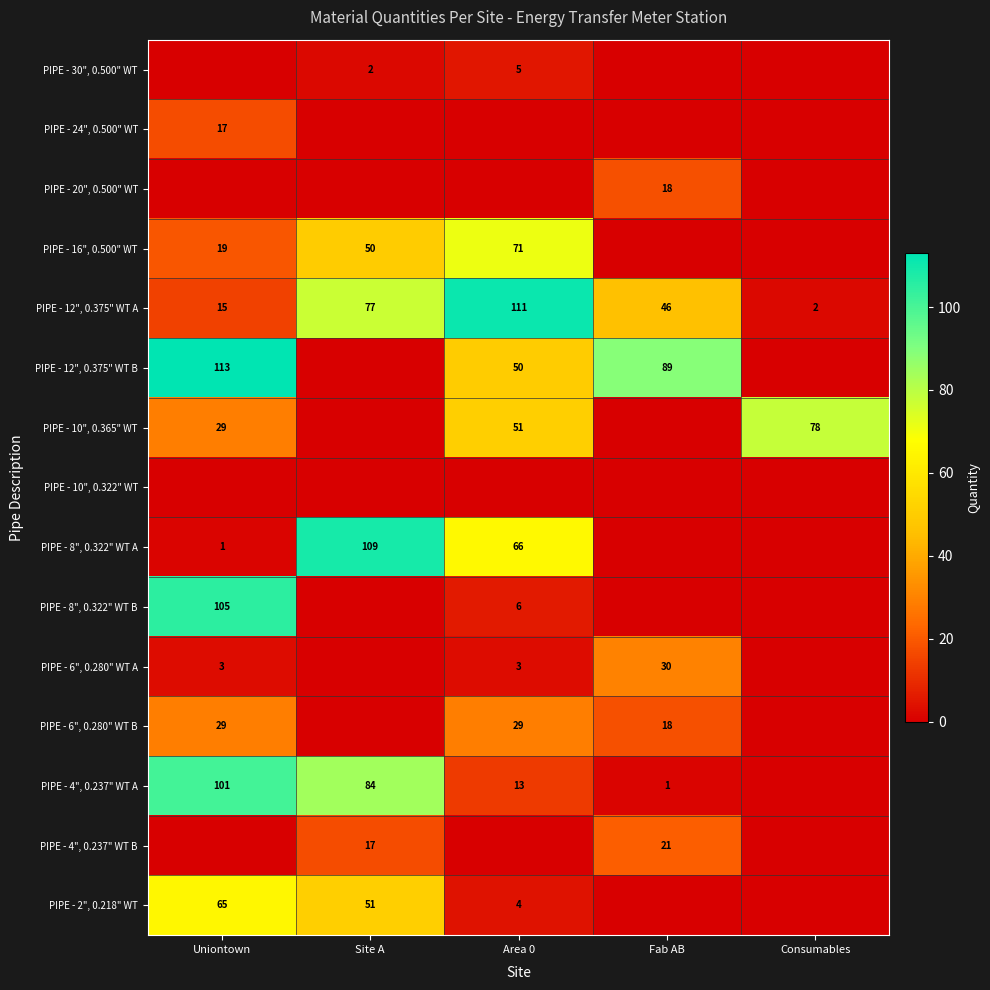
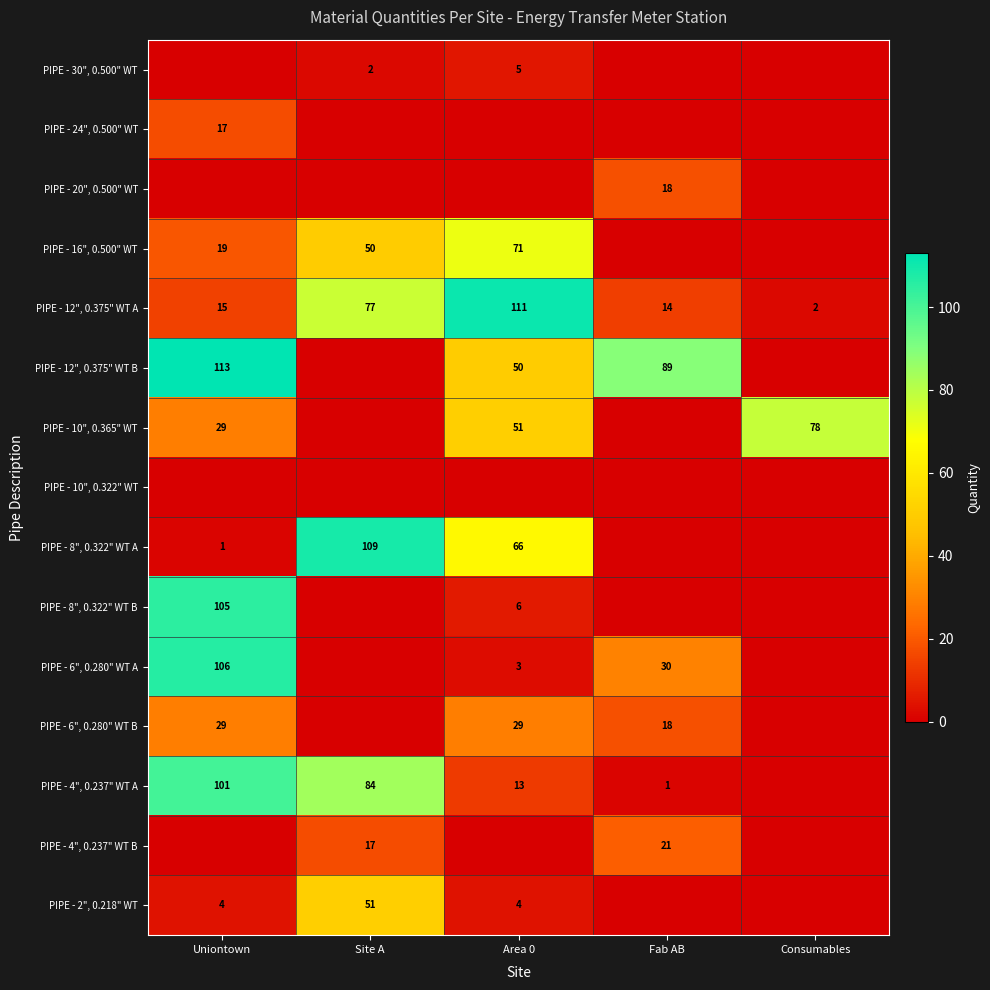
  {
    "PIPE - 30\", 0.500\" WT": {
      "Site A": 2,
      "Area 0": 5
    },
    "PIPE - 24\", 0.500\" WT": {
      "Uniontown": 17
    },
    "PIPE - 20\", 0.500\" WT": {
      "Fab AB": 18
    },
    "PIPE - 16\", 0.500\" WT": {
      "Uniontown": 19,
      "Site A": 50,
      "Area 0": 71
    },
    "PIPE - 12\", 0.375\" WT A": {
      "Uniontown": 15,
      "Site A": 77,
      "Area 0": 111,
-     "Fab AB": 46,
+     "Fab AB": 14,
      "Consumables": 2
    },
    "PIPE - 12\", 0.375\" WT B": {
      "Uniontown": 113,
      "Area 0": 50,
      "Fab AB": 89
    },
    "PIPE - 10\", 0.365\" WT": {
      "Uniontown": 29,
      "Area 0": 51,
      "Consumables": 78
    },
    "PIPE - 8\", 0.322\" WT A": {
      "Uniontown": 1,
      "Site A": 109,
      "Area 0": 66
    },
    "PIPE - 8\", 0.322\" WT B": {
      "Uniontown": 105,
      "Area 0": 6
    },
    "PIPE - 6\", 0.280\" WT A": {
-     "Uniontown": 3,
+     "Uniontown": 106,
      "Area 0": 3,
      "Fab AB": 30
    },
    "PIPE - 6\", 0.280\" WT B": {
      "Uniontown": 29,
      "Area 0": 29,
      "Fab AB": 18
    },
    "PIPE - 4\", 0.237\" WT A": {
      "Uniontown": 101,
      "Site A": 84,
      "Area 0": 13,
      "Fab AB": 1
    },
    "PIPE - 4\", 0.237\" WT B": {
      "Site A": 17,
      "Fab AB": 21
    },
    "PIPE - 2\", 0.218\" WT": {
-     "Uniontown": 65,
+     "Uniontown": 4,
      "Site A": 51,
      "Area 0": 4
    }
  }
